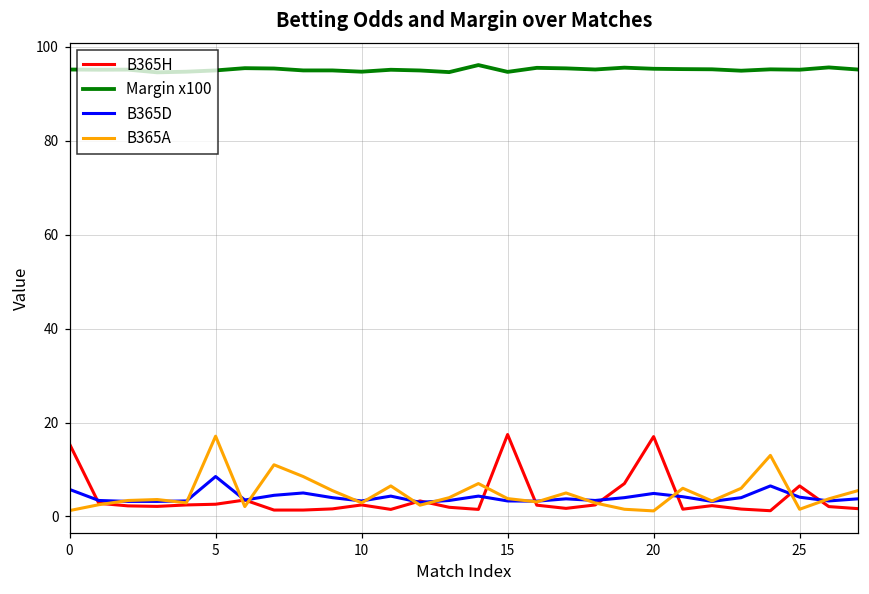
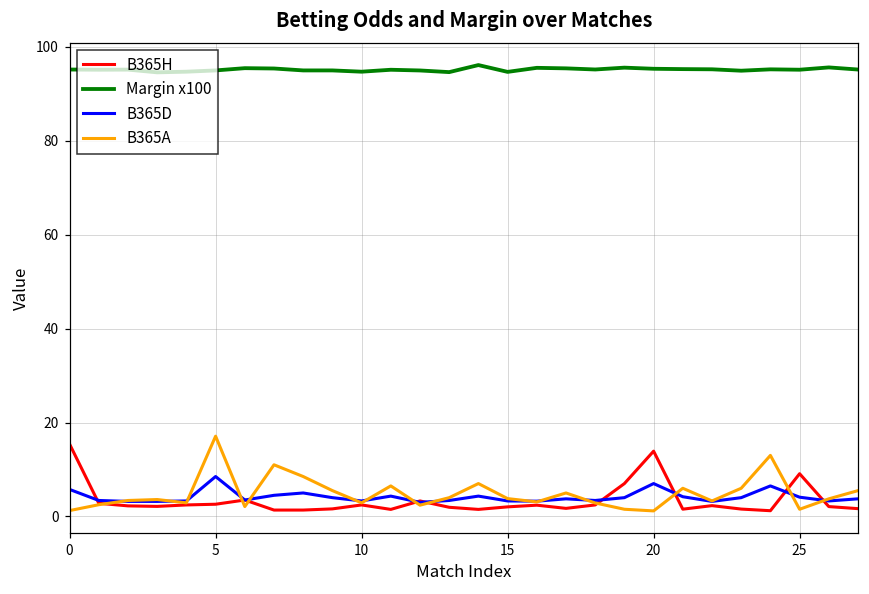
  {
    "B365H": {
      "0": 15,
      "5": 3,
-     "15": 17,
-     "20": 17,
-     "25": 7
+     "15": 2,
+     "20": 14,
+     "25": 9
    },
    "Margin x100": {
      "0": 95,
      "10": 95,
      "15": 95,
      "20": 95,
      "25": 95
    },
    "B365D": {
      "0": 6,
      "5": 9,
-     "20": 5,
+     "20": 7,
      "25": 4
    },
    "B365A": {
      "0": 1,
      "5": 17,
      "20": 1,
      "25": 2
    }
  }
